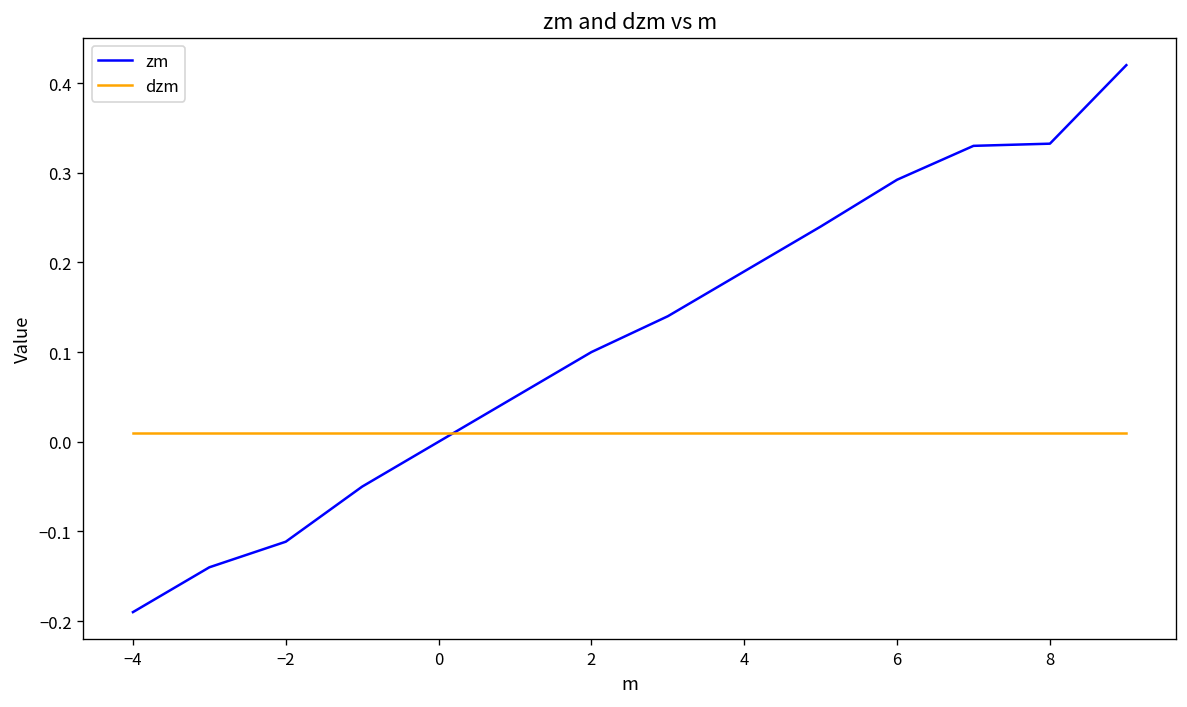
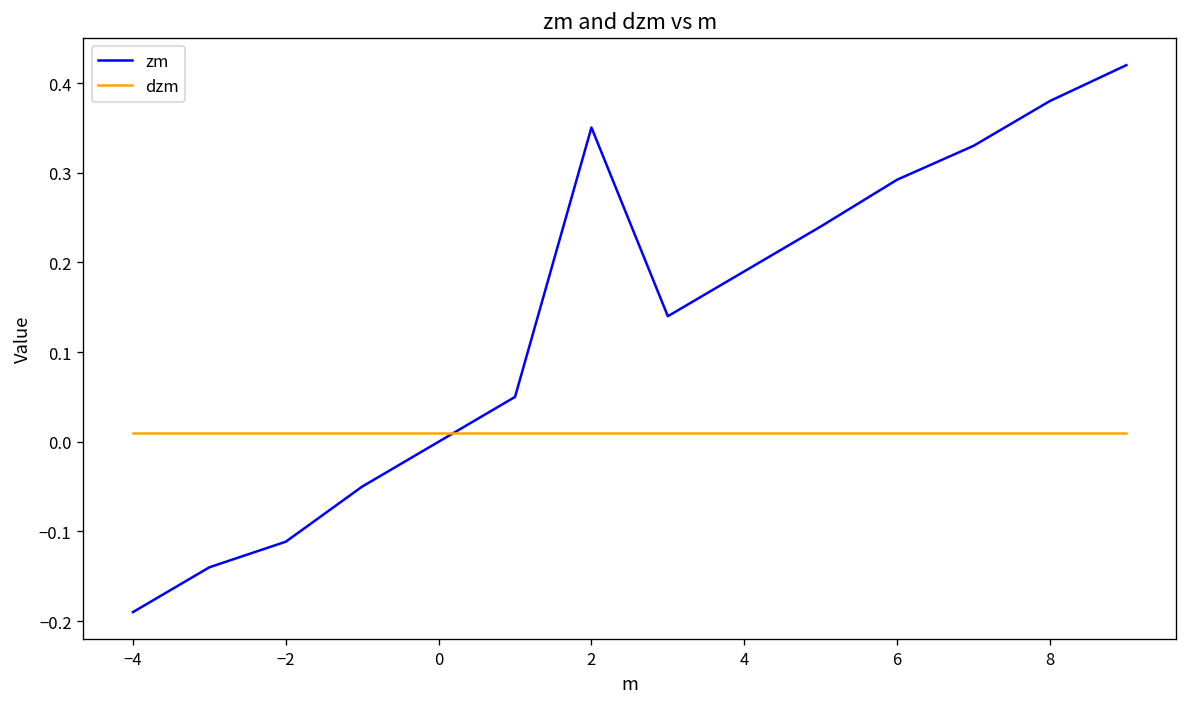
  {
    "zm": {
      "−4": -0.19,
      "−2": -0.11,
      "0": 0.00,
-     "2": 0.10,
+     "2": 0.35,
      "4": 0.19,
      "6": 0.29,
-     "8": 0.33
+     "8": 0.38
    },
    "dzm": {
      "−4": 0.01,
      "−2": 0.01,
      "0": 0.01,
      "2": 0.01,
      "4": 0.01,
      "6": 0.01,
      "8": 0.01
    }
  }
